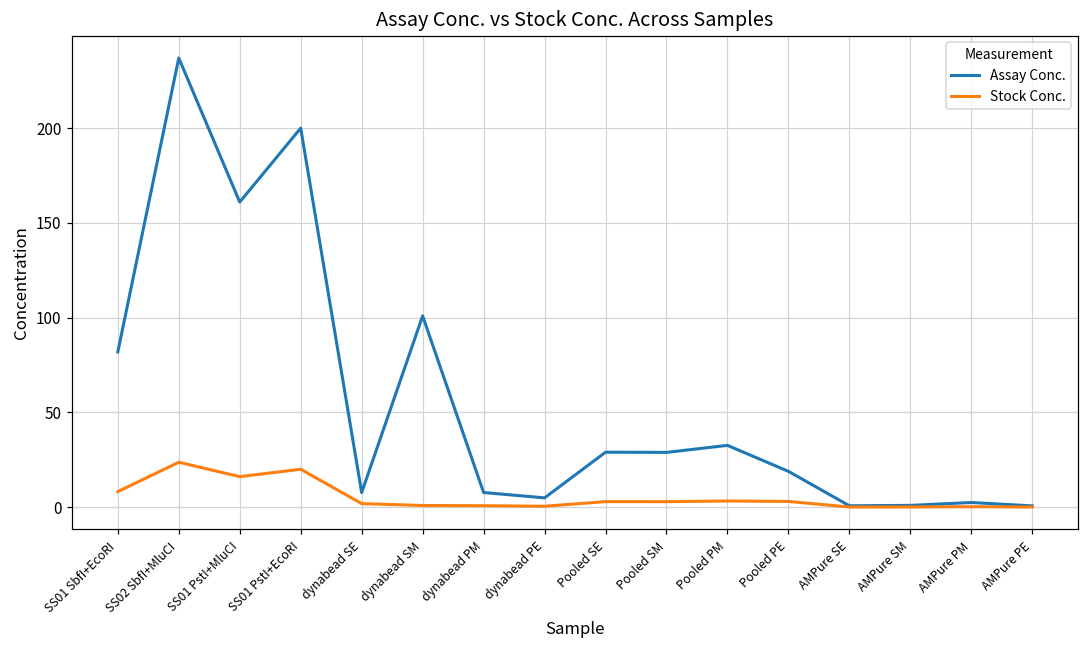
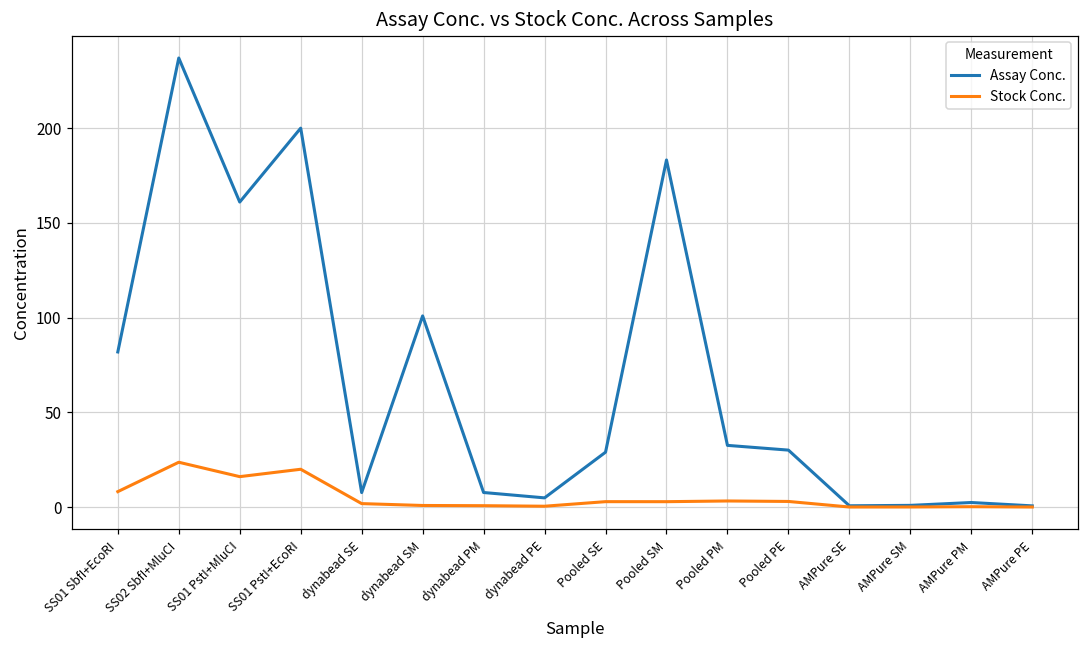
  {
    "Assay Conc.": {
      "SS01 SbfI+EcoRI": 82,
      "SS02 SbfI+MluCI": 237,
      "SS01 PstI+MluCI": 161,
      "SS01 PstI+EcoRI": 200,
      "dynabead SE": 8,
      "dynabead SM": 101,
      "dynabead PM": 8,
      "dynabead PE": 5,
      "Pooled SE": 29,
-     "Pooled SM": 29,
+     "Pooled SM": 183,
      "Pooled PM": 33,
-     "Pooled PE": 19,
+     "Pooled PE": 30,
      "AMPure PM": 2
    },
    "Stock Conc.": {
      "SS01 SbfI+EcoRI": 8,
      "SS02 SbfI+MluCI": 24,
      "SS01 PstI+MluCI": 16,
      "SS01 PstI+EcoRI": 20,
      "dynabead SE": 2,
      "dynabead SM": 1,
      "dynabead PM": 1,
      "dynabead PE": 0,
      "Pooled SE": 3,
      "Pooled SM": 3,
      "Pooled PM": 3,
      "Pooled PE": 3,
      "AMPure PM": 0
    }
  }
